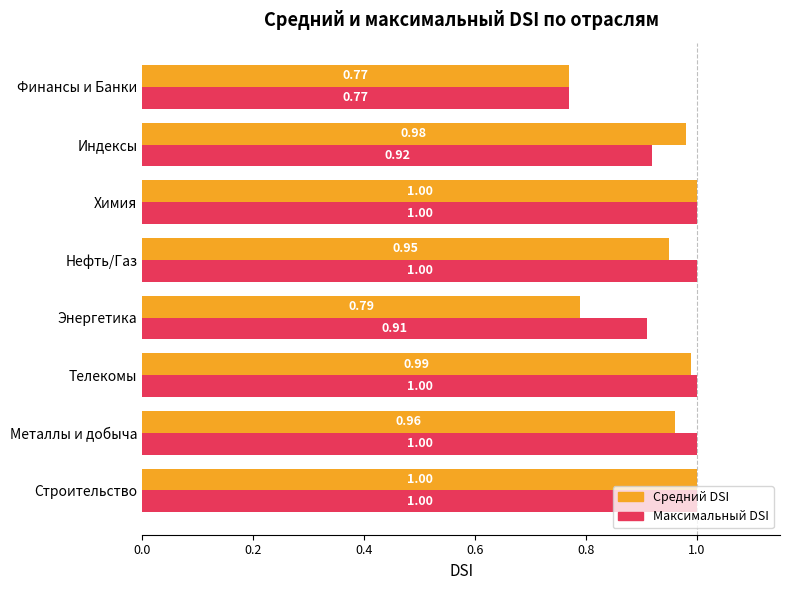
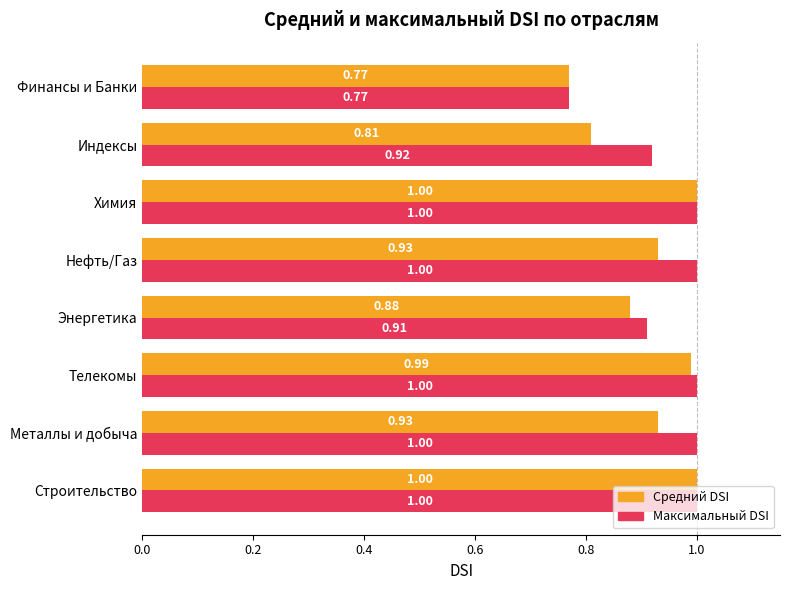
  {
    "Максимальный DSI": {
      "Финансы и Банки": 0.77,
      "Индексы": 0.92,
      "Химия": 1.00,
      "Нефть/Газ": 1.00,
      "Энергетика": 0.91,
      "Телекомы": 1.00,
      "Металлы и добыча": 1.00
    },
    "Средний DSI": {
      "Финансы и Банки": 0.77,
-     "Индексы": 0.98,
+     "Индексы": 0.81,
      "Химия": 1.00,
-     "Нефть/Газ": 0.95,
-     "Энергетика": 0.79,
+     "Нефть/Газ": 0.93,
+     "Энергетика": 0.88,
      "Телекомы": 0.99,
-     "Металлы и добыча": 0.96,
+     "Металлы и добыча": 0.93,
      "Строительство": 1.00
    }
  }
